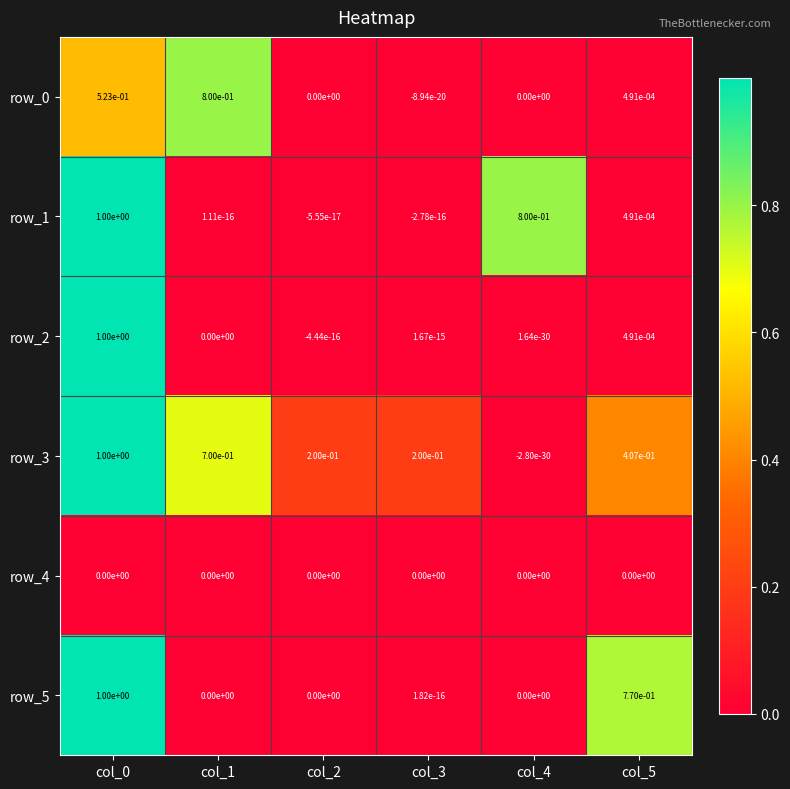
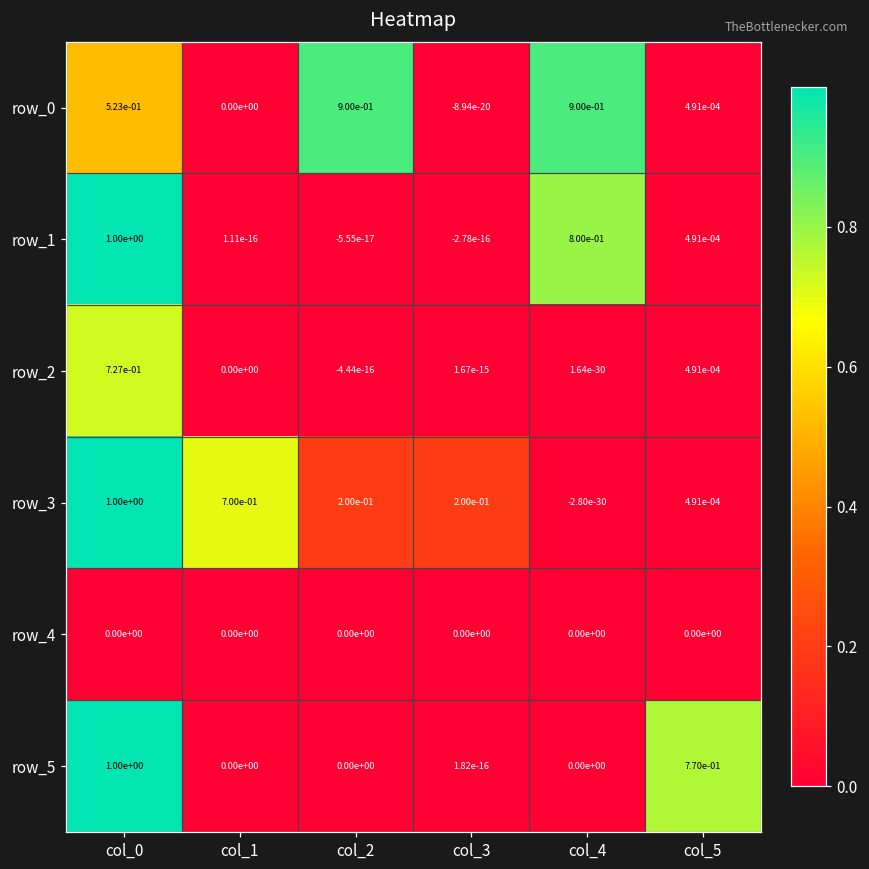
  {
    "row_0": {
      "col_0": "5.23e-01",
-     "col_1": "8.00e-01",
-     "col_2": "0.00e+00",
+     "col_1": "0.00e+00",
+     "col_2": "9.00e-01",
      "col_3": "-8.94e-20",
-     "col_4": "0.00e+00",
+     "col_4": "9.00e-01",
      "col_5": "4.91e-04"
    },
    "row_1": {
      "col_0": "1.00e+00",
      "col_1": "1.11e-16",
      "col_2": "-5.55e-17",
      "col_3": "-2.78e-16",
      "col_4": "8.00e-01",
      "col_5": "4.91e-04"
    },
    "row_2": {
-     "col_0": "1.00e+00",
+     "col_0": "7.27e-01",
      "col_1": "0.00e+00",
      "col_2": "-4.44e-16",
      "col_3": "1.67e-15",
      "col_4": "1.64e-30",
      "col_5": "4.91e-04"
    },
    "row_3": {
      "col_0": "1.00e+00",
      "col_1": "7.00e-01",
      "col_2": "2.00e-01",
      "col_3": "2.00e-01",
      "col_4": "-2.80e-30",
-     "col_5": "4.07e-01"
+     "col_5": "4.91e-04"
    },
    "row_4": {
      "col_0": "0.00e+00",
      "col_1": "0.00e+00",
      "col_2": "0.00e+00",
      "col_3": "0.00e+00",
      "col_4": "0.00e+00",
      "col_5": "0.00e+00"
    },
    "row_5": {
      "col_0": "1.00e+00",
      "col_1": "0.00e+00",
      "col_2": "0.00e+00",
      "col_3": "1.82e-16",
      "col_4": "0.00e+00",
      "col_5": "7.70e-01"
    }
  }
